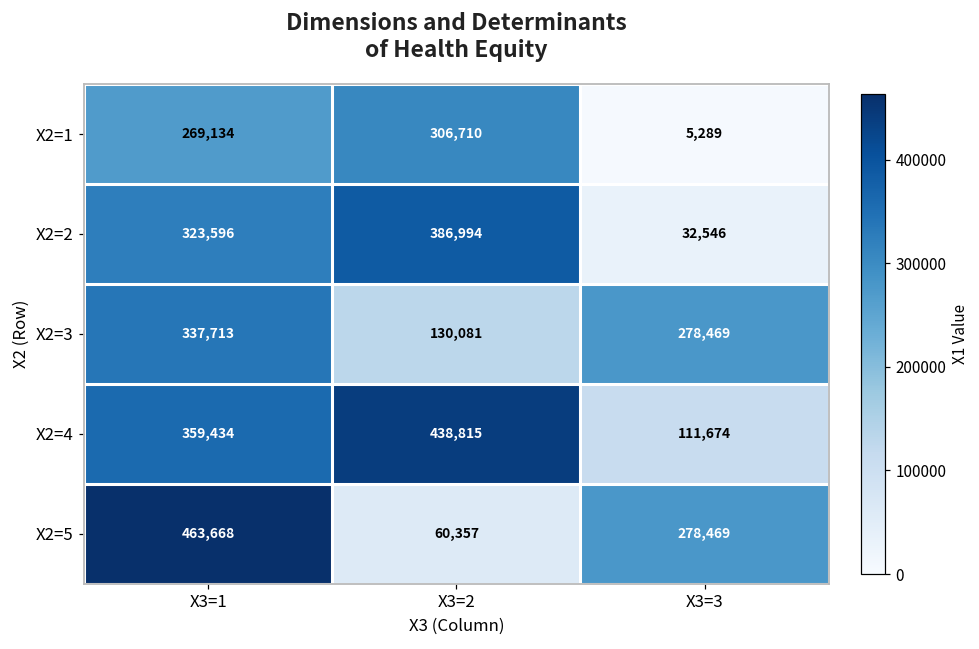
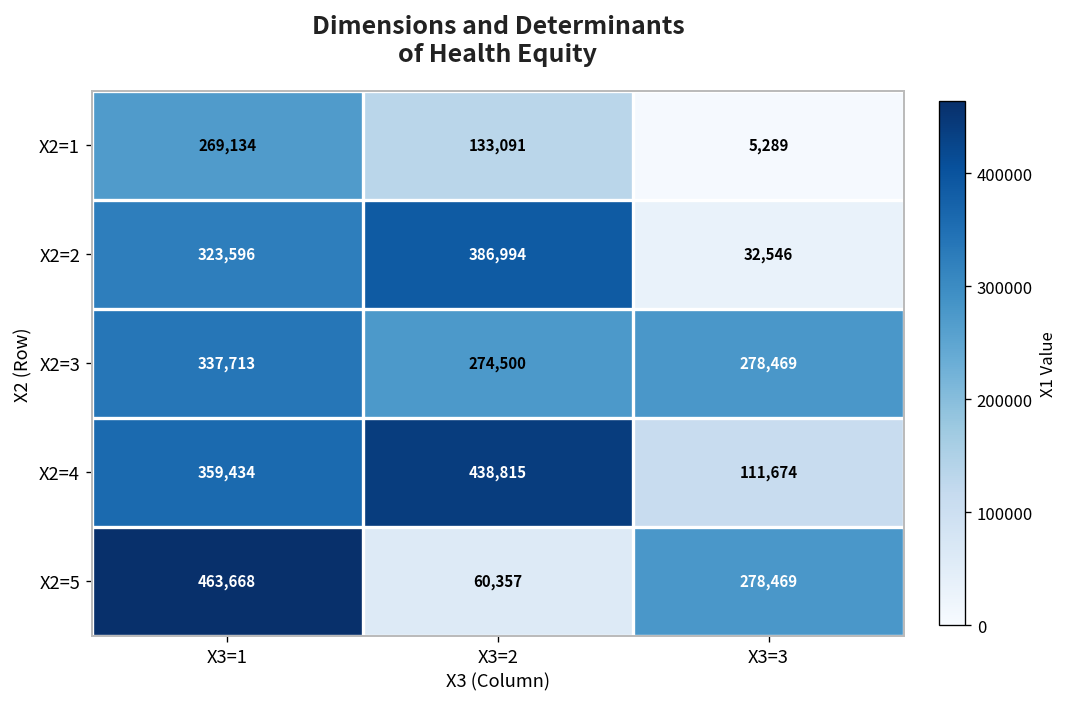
  {
    "X2=1": {
      "X3=1": "269,134",
-     "X3=2": "306,710",
+     "X3=2": "133,091",
      "X3=3": "5,289"
    },
    "X2=2": {
      "X3=1": "323,596",
      "X3=2": "386,994",
      "X3=3": "32,546"
    },
    "X2=3": {
      "X3=1": "337,713",
-     "X3=2": "130,081",
+     "X3=2": "274,500",
      "X3=3": "278,469"
    },
    "X2=4": {
      "X3=1": "359,434",
      "X3=2": "438,815",
      "X3=3": "111,674"
    },
    "X2=5": {
      "X3=1": "463,668",
      "X3=2": "60,357",
      "X3=3": "278,469"
    }
  }
